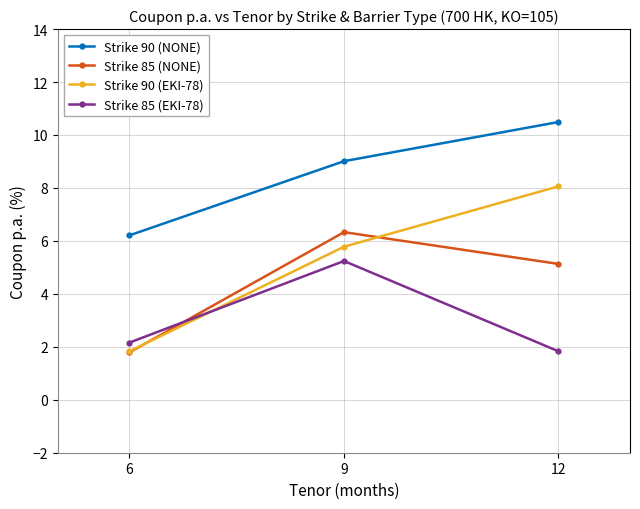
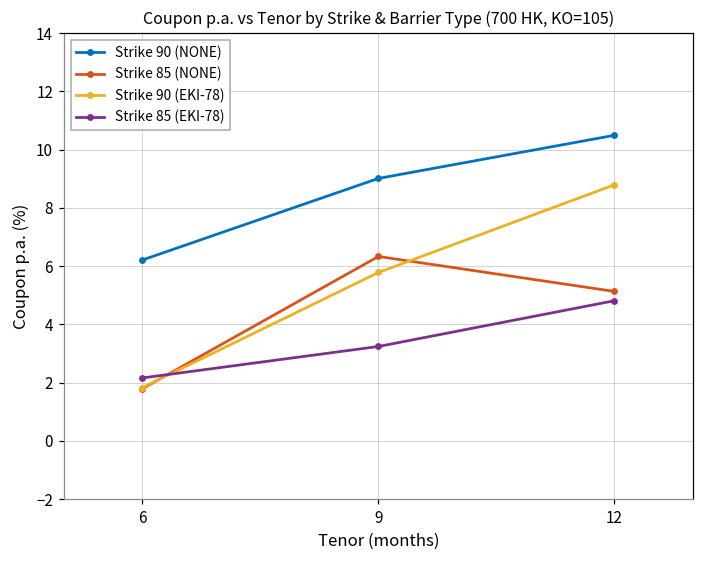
  {
    "Strike 90 (NONE)": {
      "6": 6.2,
      "9": 9.0,
      "12": 10.5
    },
    "Strike 85 (NONE)": {
      "9": 6.3,
      "12": 5.1
    },
    "Strike 90 (EKI-78)": {
      "9": 5.8,
-     "12": 8.1
+     "12": 8.8
    },
    "Strike 85 (EKI-78)": {
      "6": 2.2,
-     "9": 5.2,
-     "12": 1.8
+     "9": 3.2,
+     "12": 4.8
    }
  }
